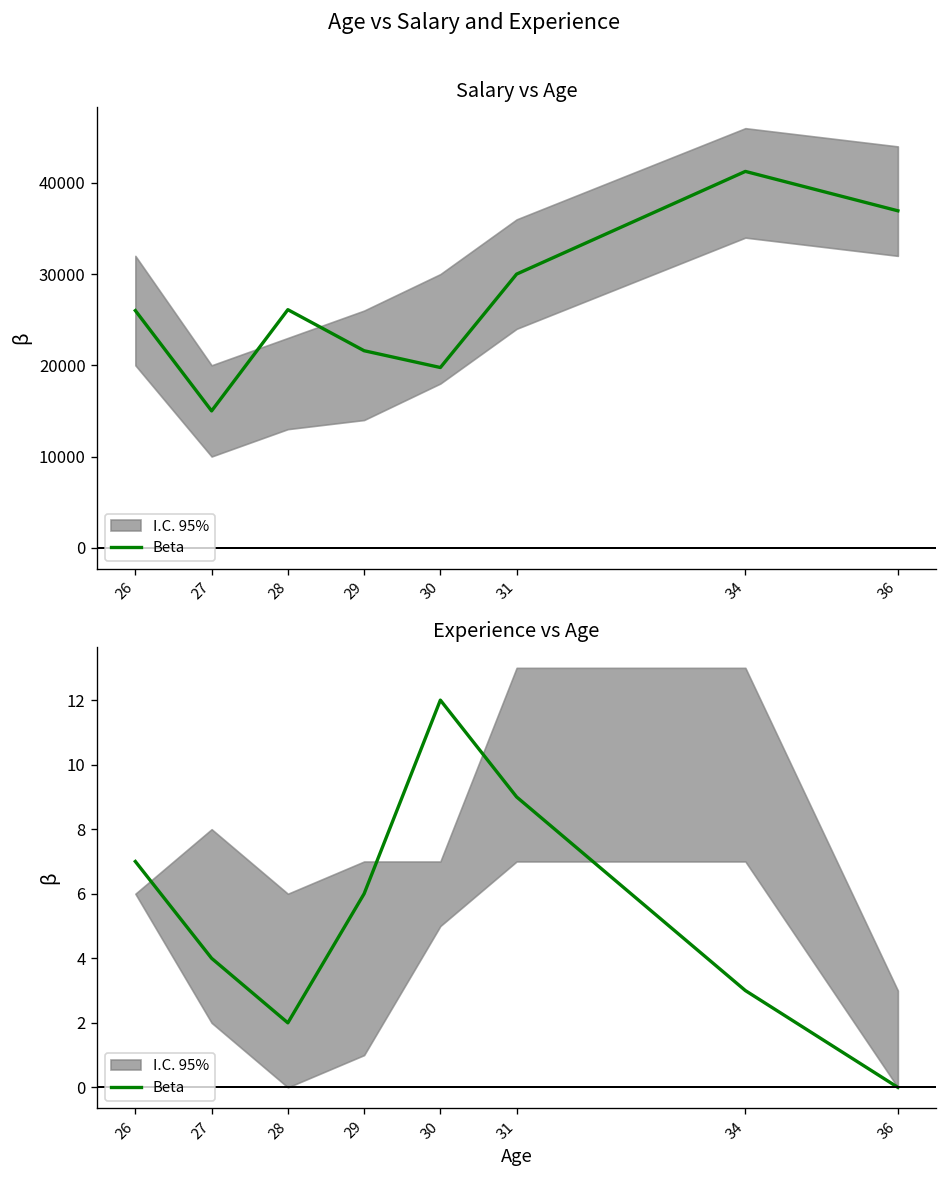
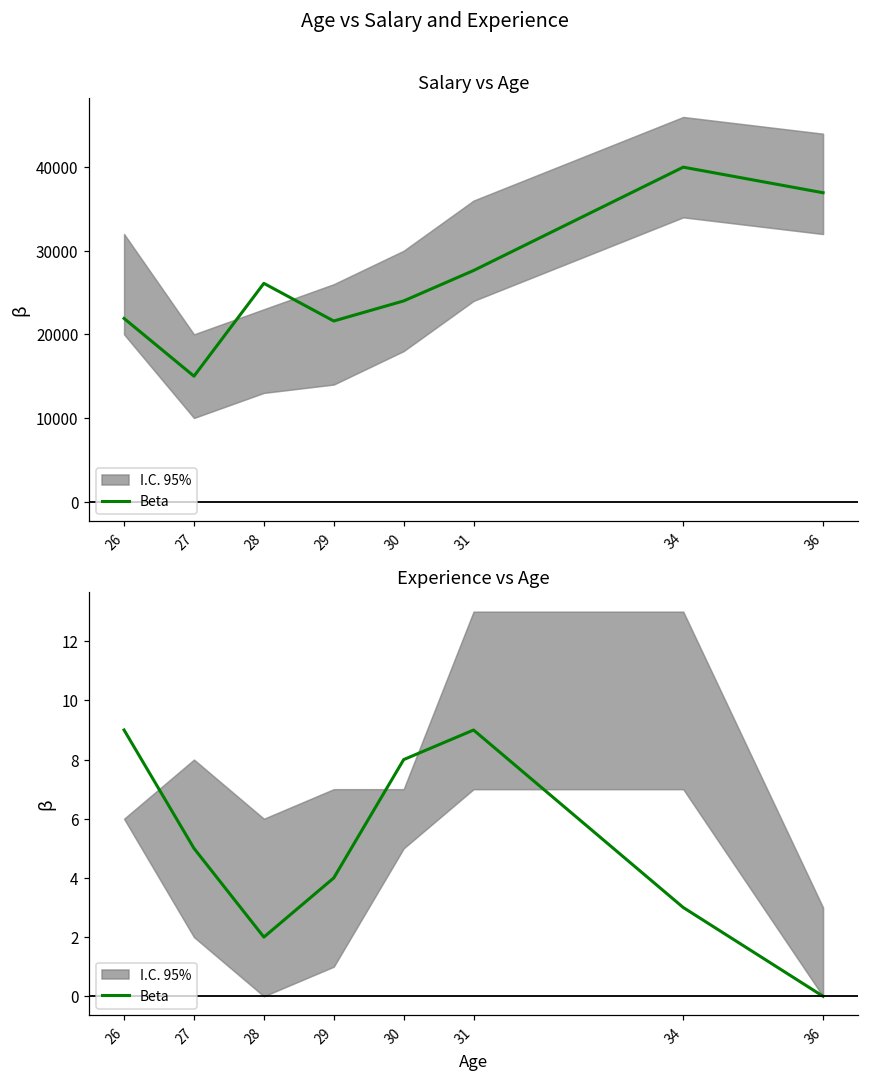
  {
    "Salary vs Age": {
      "Beta": {
-       "26": 26000,
+       "26": 22000,
        "27": 15000,
        "28": 26000,
        "29": 22000,
-       "30": 20000,
-       "31": 30000,
-       "34": 41000,
+       "30": 24000,
+       "31": 28000,
+       "34": 40000,
        "36": 37000
      }
    },
    "Experience vs Age": {
      "Beta": {
-       "26": 7,
-       "27": 4,
+       "26": 9,
+       "27": 5,
        "28": 2,
-       "29": 6,
-       "30": 12,
+       "29": 4,
+       "30": 8,
        "31": 9,
        "34": 3,
        "36": 0
      }
    }
  }
